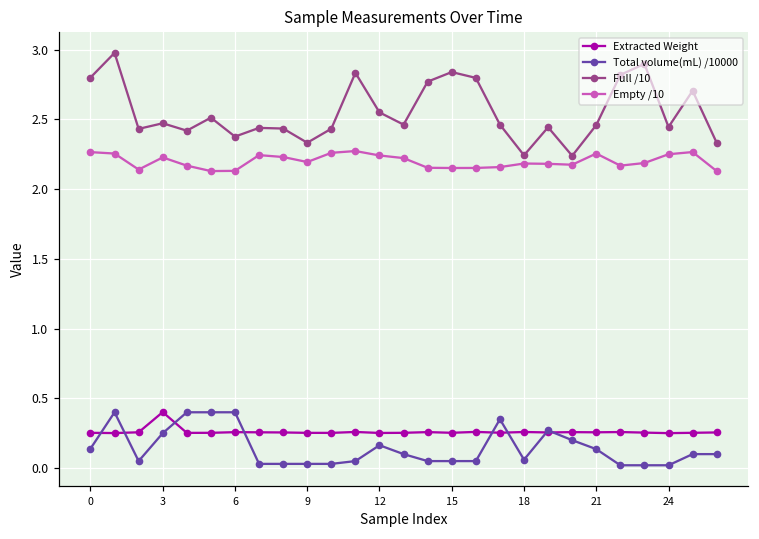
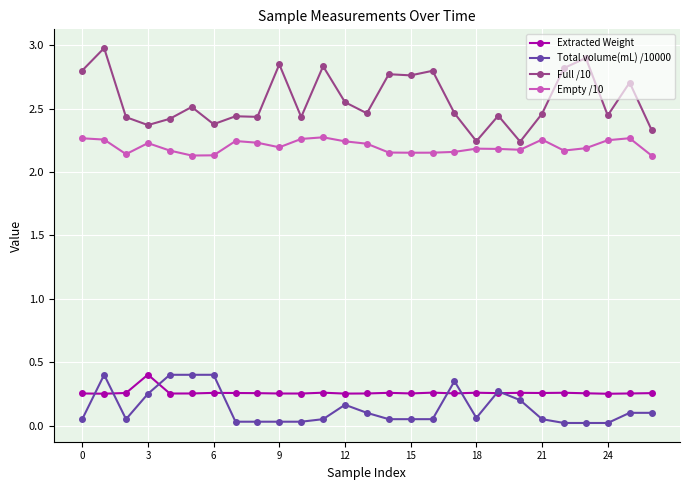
  {
    "Extracted Weight": {
      "0": 0.25,
      "3": 0.40,
      "6": 0.26,
      "9": 0.25,
      "12": 0.25,
      "15": 0.25,
      "18": 0.26,
      "21": 0.26,
      "24": 0.25
    },
    "Total volume(mL) /10000": {
-     "0": 0.14,
+     "0": 0.05,
      "3": 0.25,
      "6": 0.40,
      "9": 0.03,
      "12": 0.16,
      "15": 0.05,
      "18": 0.06,
-     "21": 0.14,
+     "21": 0.05,
      "24": 0.02
    },
    "Full /10": {
      "0": 2.80,
-     "3": 2.47,
+     "3": 2.37,
      "6": 2.38,
-     "9": 2.33,
+     "9": 2.85,
      "12": 2.55,
-     "15": 2.84,
+     "15": 2.76,
      "18": 2.24,
      "21": 2.46,
      "24": 2.45
    },
    "Empty /10": {
      "0": 2.27,
      "3": 2.23,
      "6": 2.13,
      "9": 2.19,
      "12": 2.24,
      "15": 2.15,
      "18": 2.18,
      "21": 2.26,
      "24": 2.25
    }
  }
